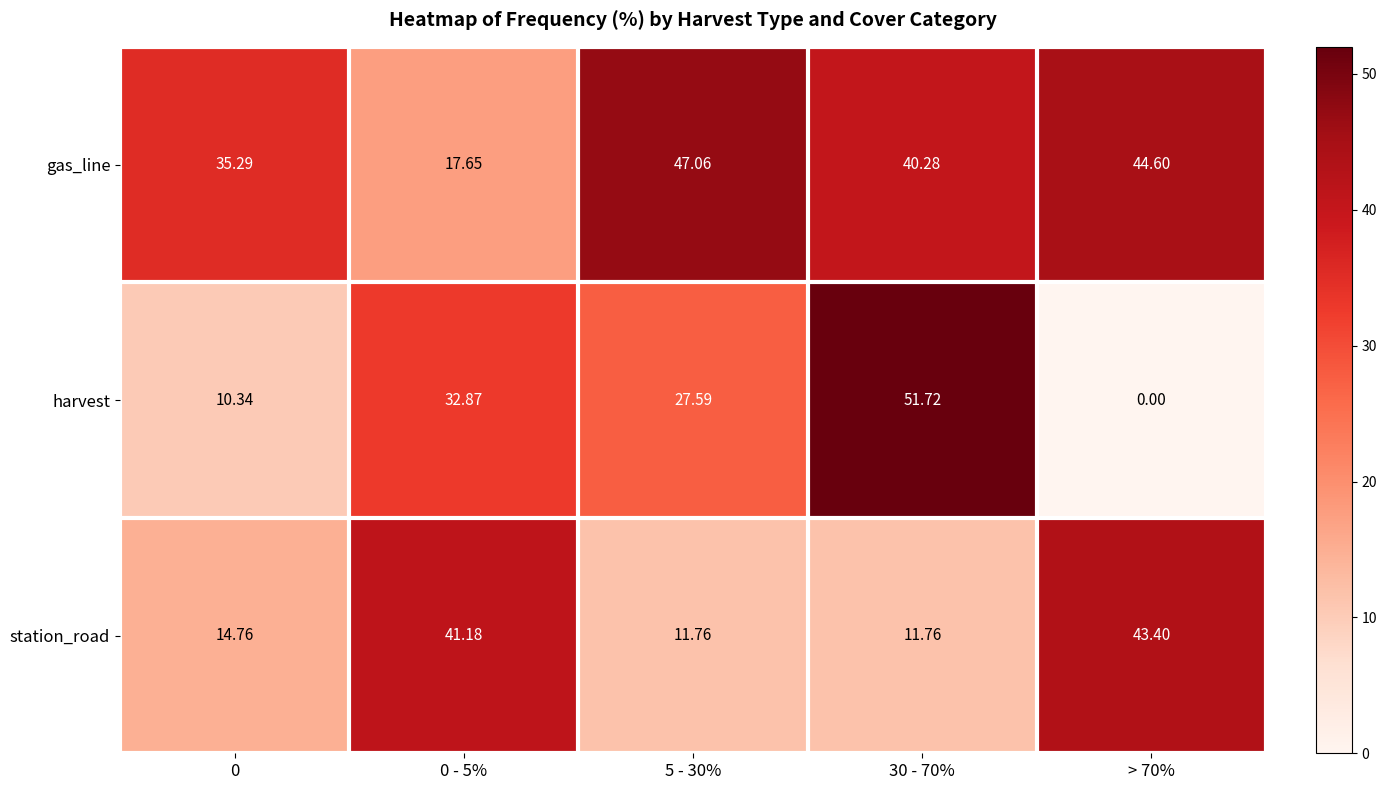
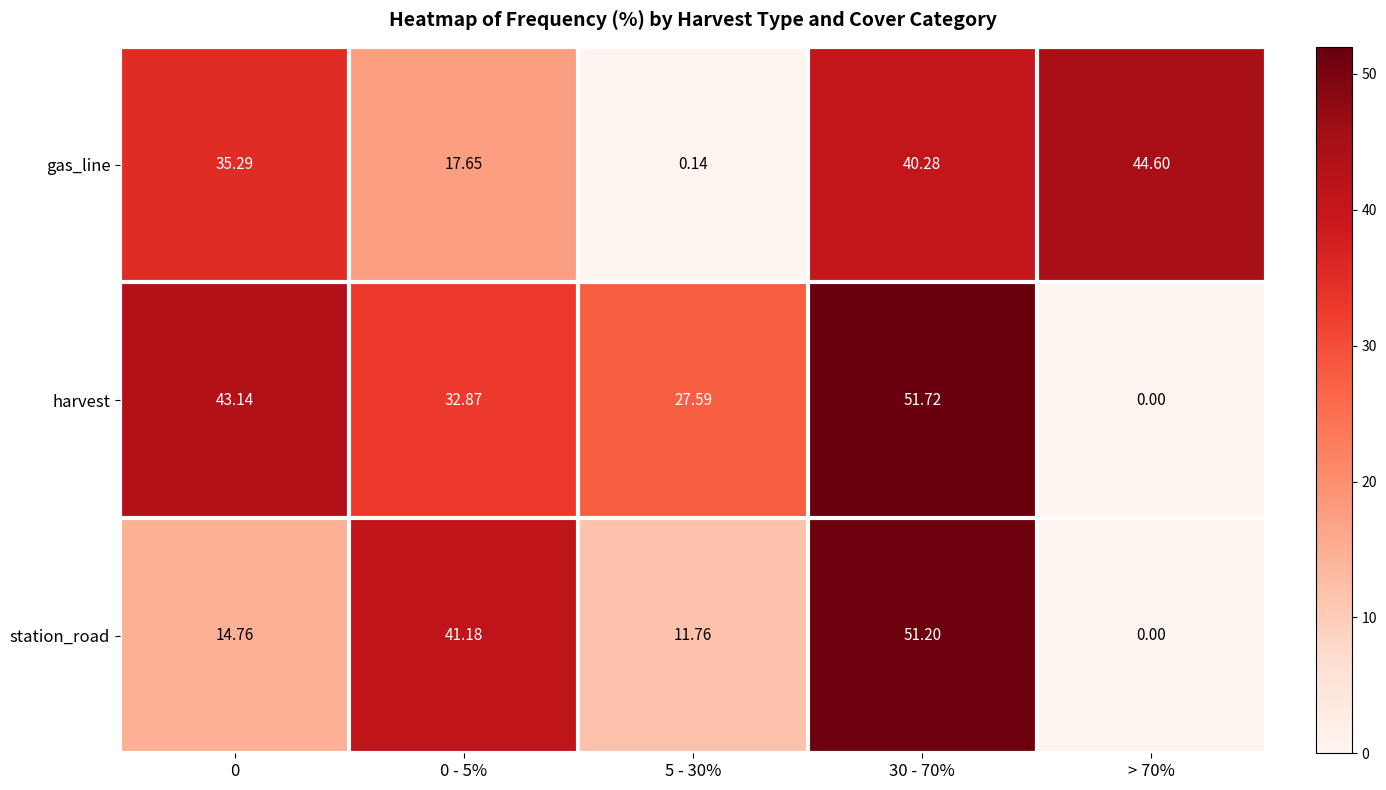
  {
    "gas_line": {
      "0": 35.29,
      "0 - 5%": 17.65,
-     "5 - 30%": 47.06,
+     "5 - 30%": 0.14,
      "30 - 70%": 40.28,
      "> 70%": 44.60
    },
    "harvest": {
-     "0": 10.34,
+     "0": 43.14,
      "0 - 5%": 32.87,
      "5 - 30%": 27.59,
      "30 - 70%": 51.72,
      "> 70%": 0.00
    },
    "station_road": {
      "0": 14.76,
      "0 - 5%": 41.18,
      "5 - 30%": 11.76,
-     "30 - 70%": 11.76,
-     "> 70%": 43.40
+     "30 - 70%": 51.20,
+     "> 70%": 0.00
    }
  }
